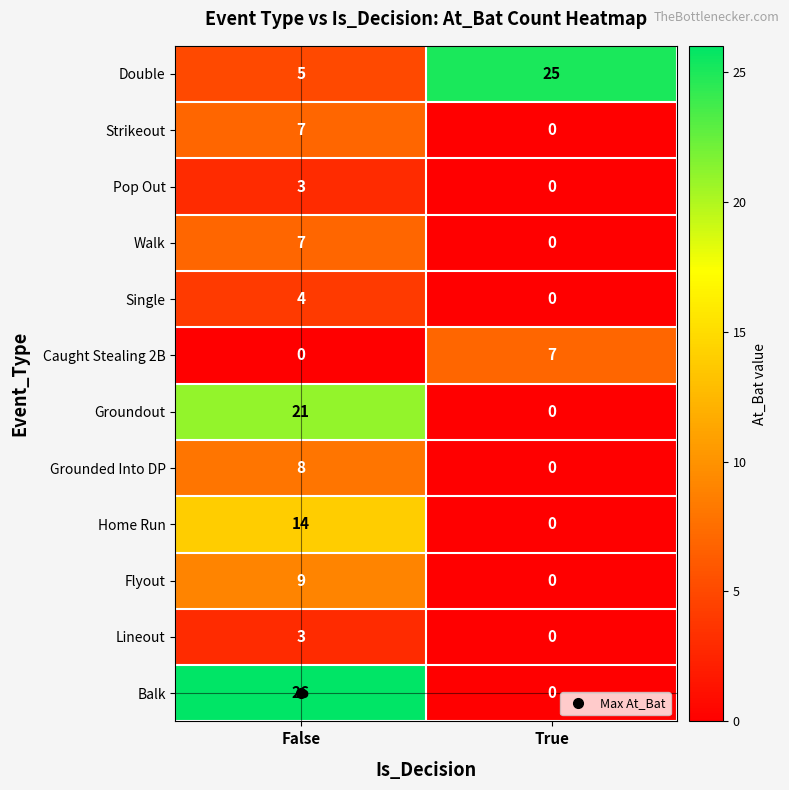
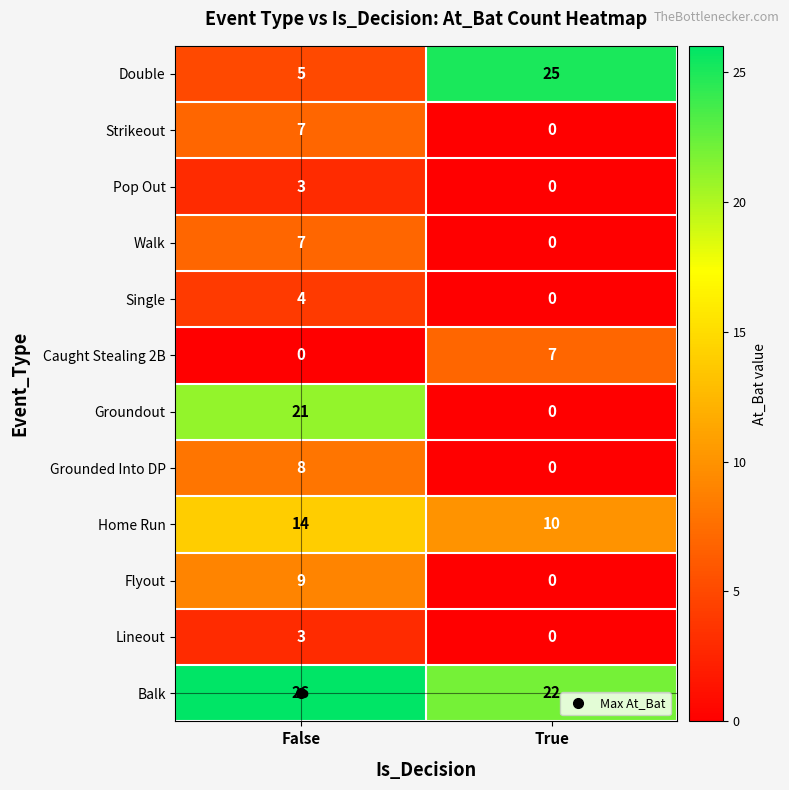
  {
    "Double": {
      "False": 5,
      "True": 25
    },
    "Strikeout": {
      "False": 7,
      "True": 0
    },
    "Pop Out": {
      "False": 3,
      "True": 0
    },
    "Walk": {
      "False": 7,
      "True": 0
    },
    "Single": {
      "False": 4,
      "True": 0
    },
    "Caught Stealing 2B": {
      "False": 0,
      "True": 7
    },
    "Groundout": {
      "False": 21,
      "True": 0
    },
    "Grounded Into DP": {
      "False": 8,
      "True": 0
    },
    "Home Run": {
      "False": 14,
-     "True": 0
+     "True": 10
    },
    "Flyout": {
      "False": 9,
      "True": 0
    },
    "Lineout": {
      "False": 3,
      "True": 0
    },
    "Balk": {
-     "True": 0
+     "True": 22
    }
  }
